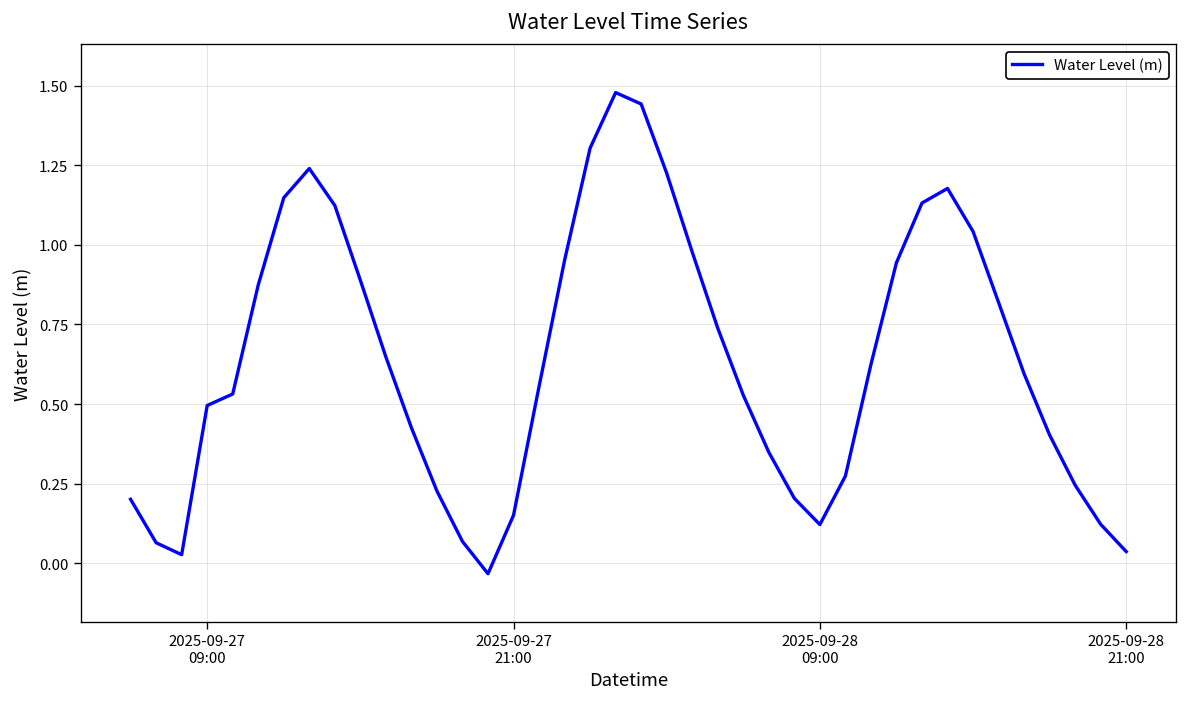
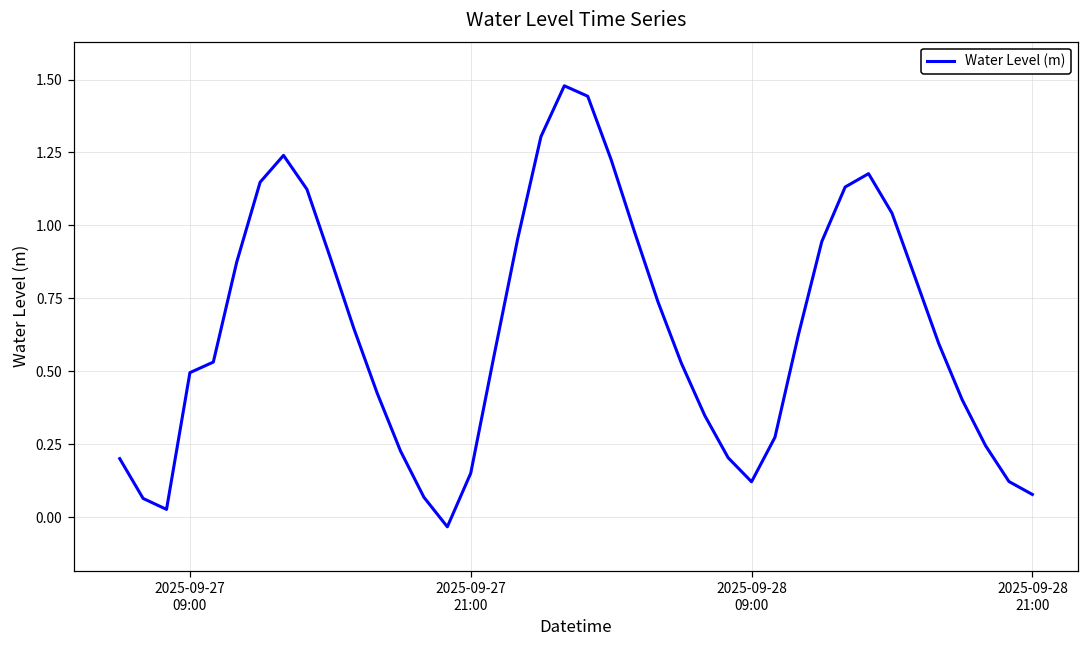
  {
    "2025-09-27 09:00": 0.50,
    "2025-09-27 21:00": 0.15,
    "2025-09-28 09:00": 0.12,
-   "2025-09-28 21:00": 0.04
+   "2025-09-28 21:00": 0.08
  }
